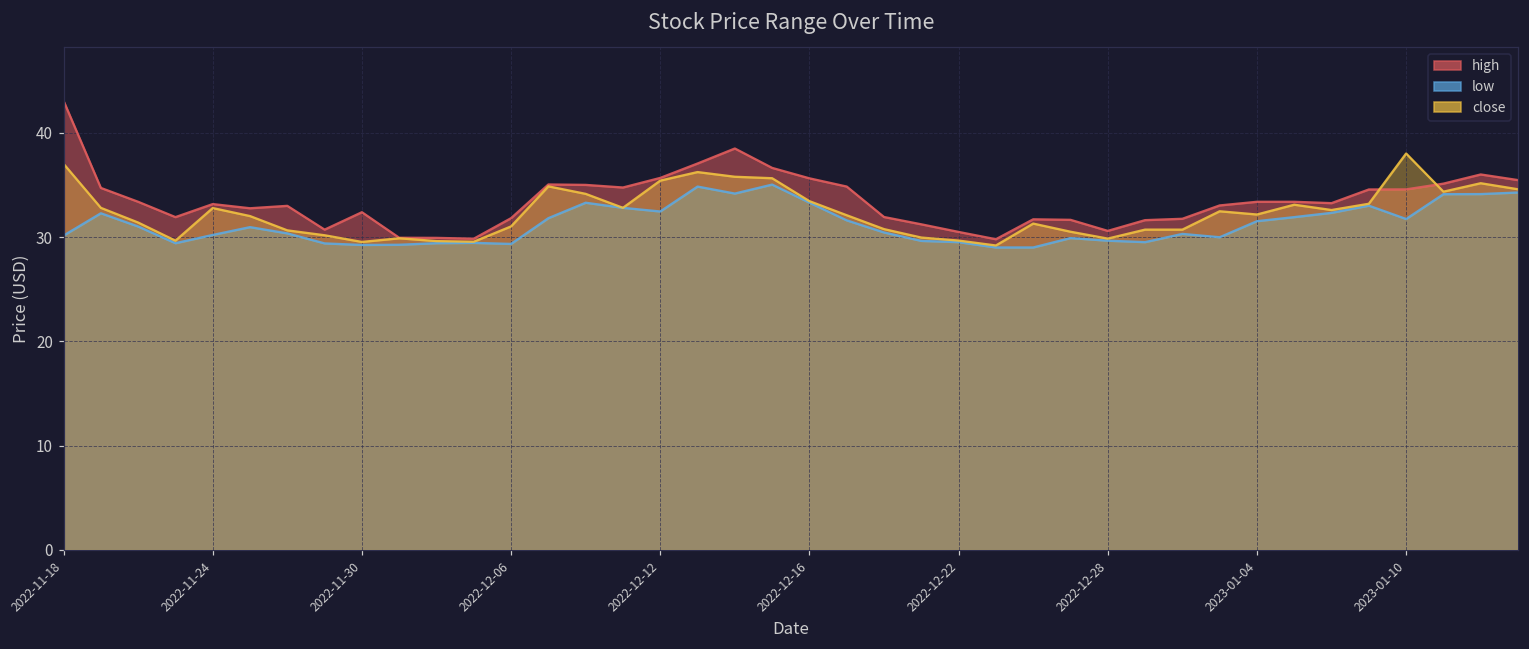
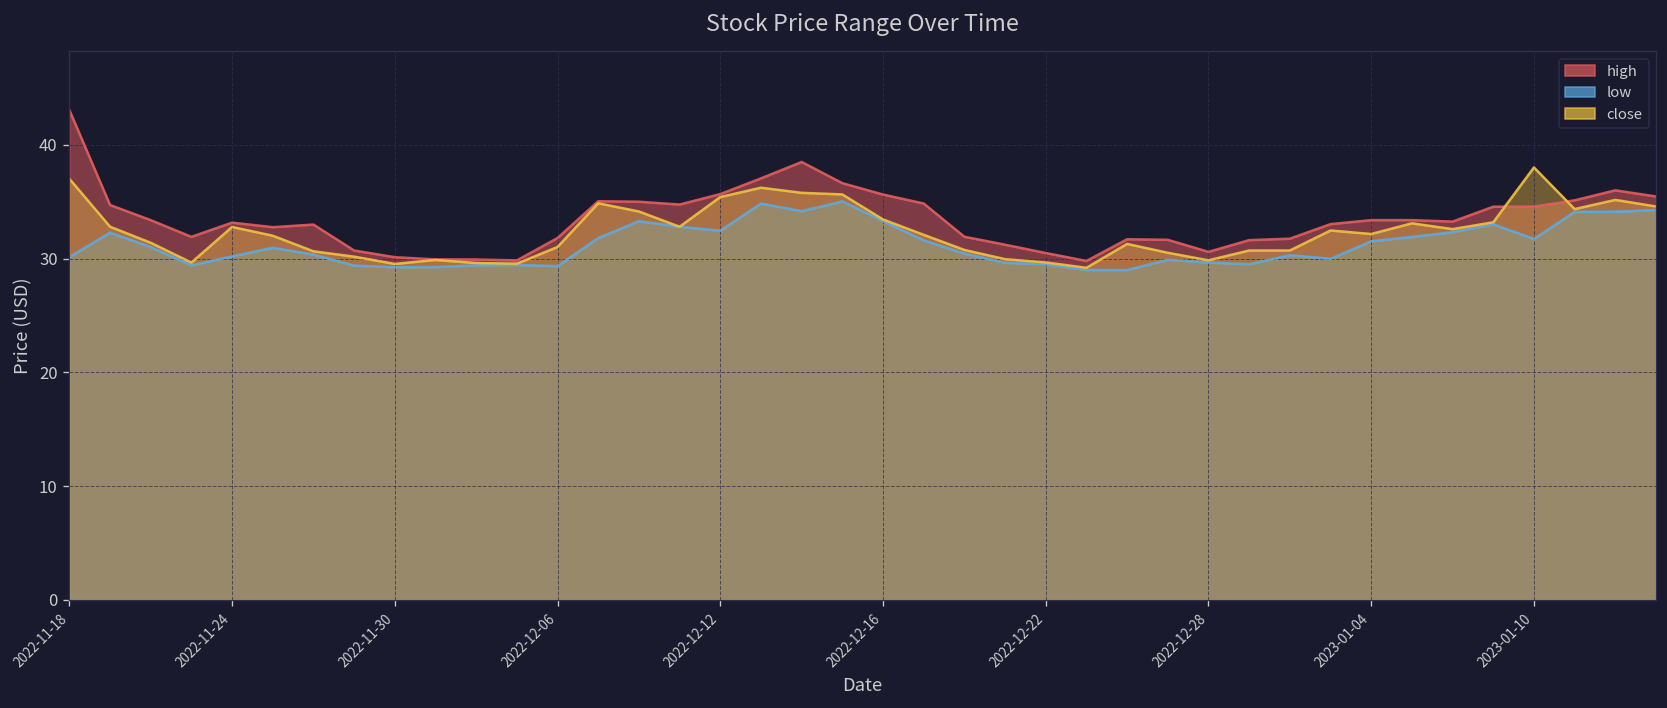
  {
    "high": {
      "2022-11-18": 43,
      "2022-11-24": 33,
-     "2022-11-30": 32,
+     "2022-11-30": 30,
      "2022-12-06": 32,
      "2022-12-16": 36,
      "2022-12-22": 31,
      "2022-12-28": 31,
      "2023-01-04": 33,
      "2023-01-10": 35
    },
    "low": {
      "2022-11-18": 30,
      "2022-11-24": 30,
      "2022-11-30": 29,
      "2022-12-06": 29,
      "2022-12-12": 32,
      "2023-01-04": 32,
      "2023-01-10": 32
    },
    "close": {
      "2022-11-18": 37,
      "2022-11-24": 33,
      "2022-11-30": 30,
      "2022-12-06": 31,
      "2023-01-04": 32,
      "2023-01-10": 38
    }
  }
